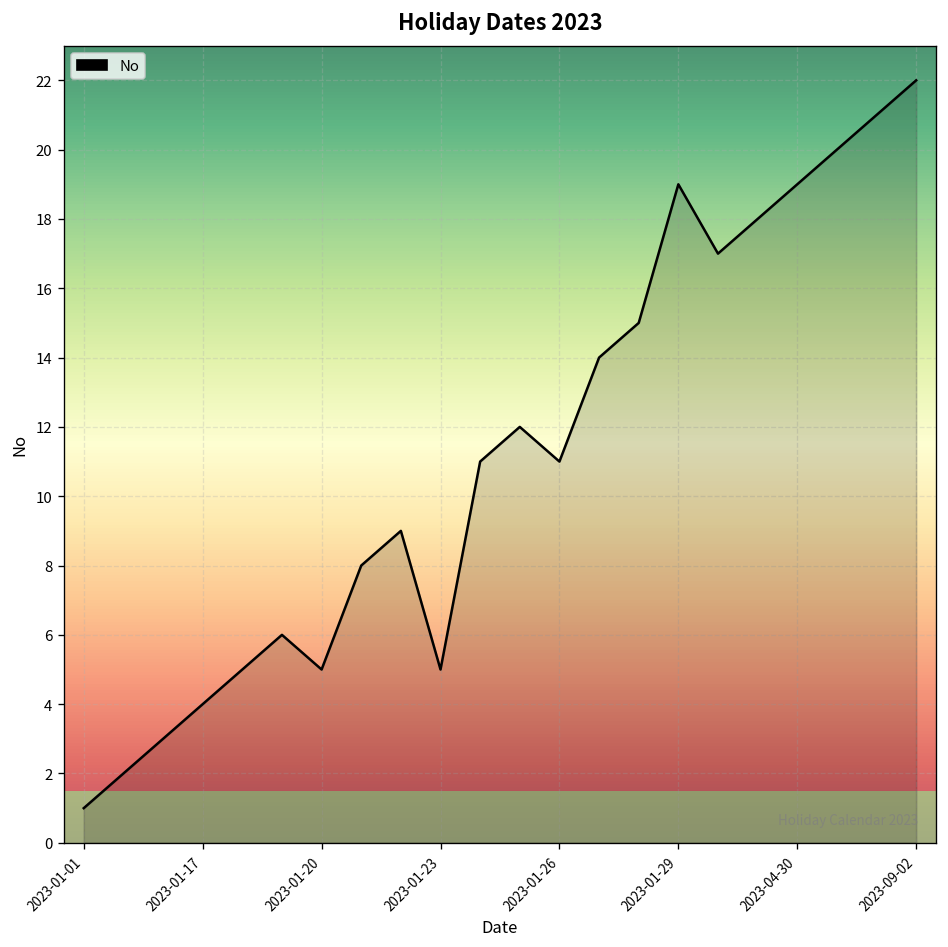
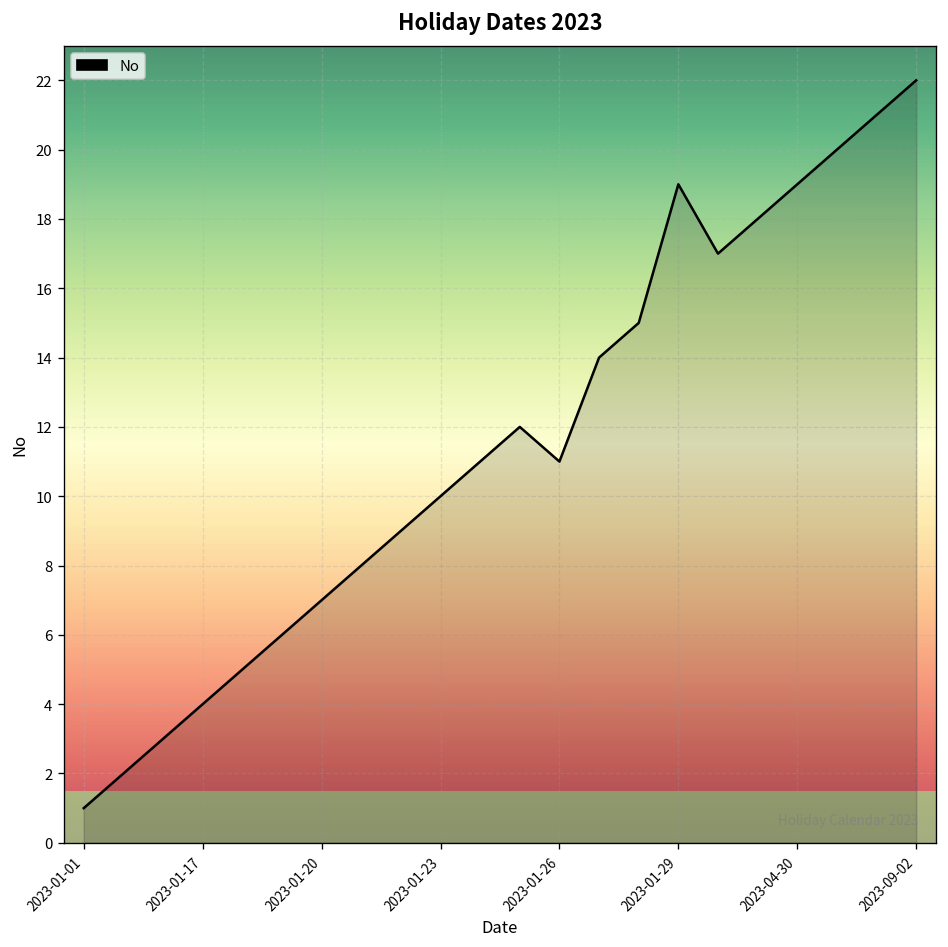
  {
    "2023-01-17": 4,
-   "2023-01-20": 5,
-   "2023-01-23": 5,
+   "2023-01-20": 7,
+   "2023-01-23": 10,
    "2023-01-26": 11,
    "2023-01-29": 19,
    "2023-04-30": 19,
    "2023-09-02": 22
  }
